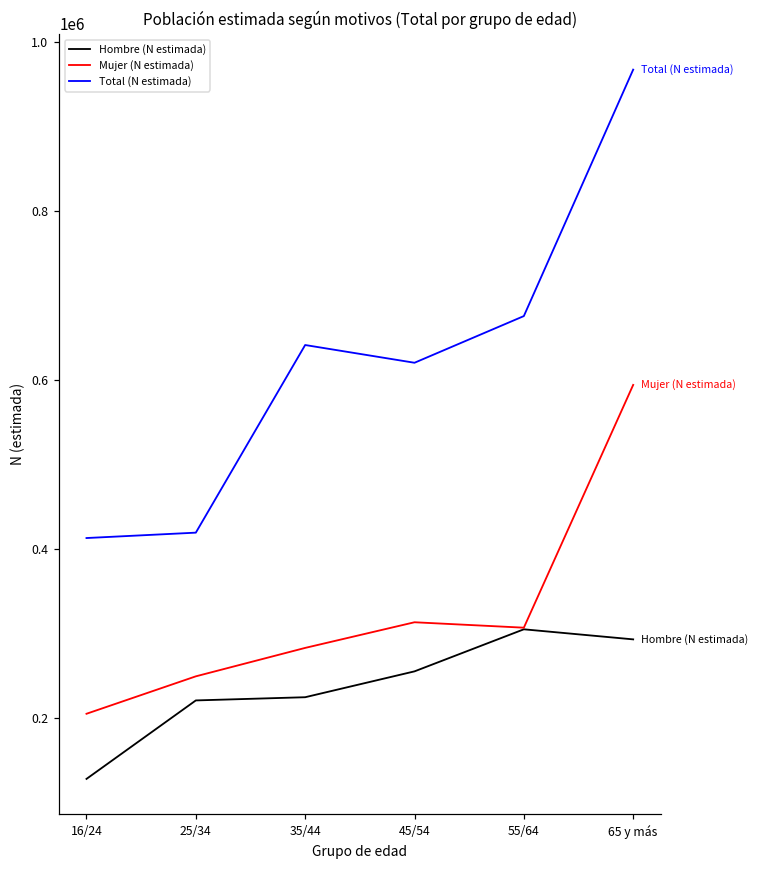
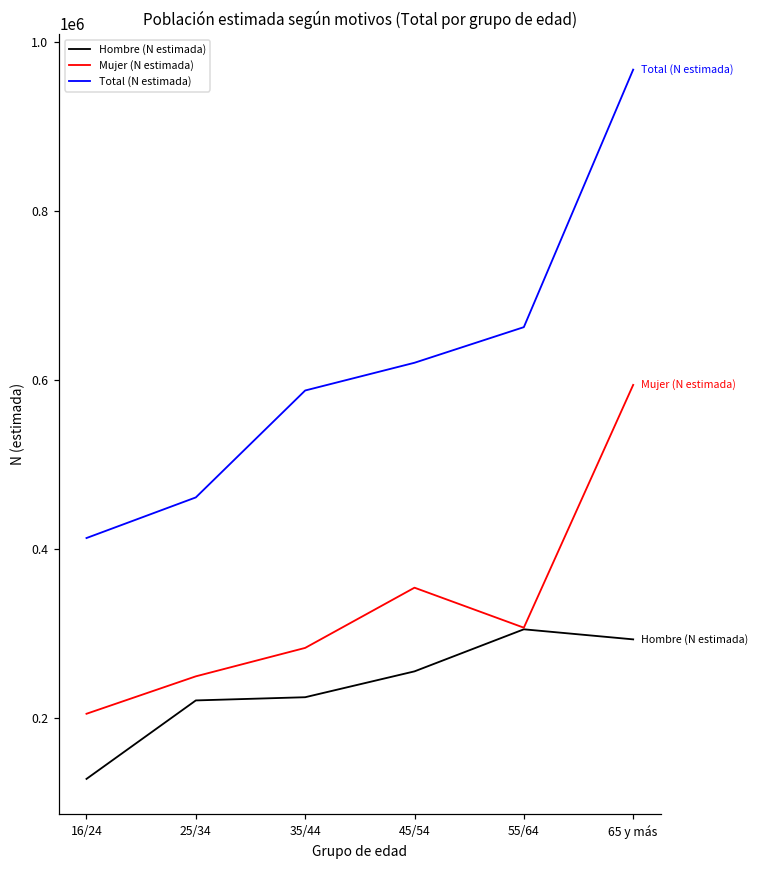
  {
    "Hombre (N estimada)": {
      "16/24": 130000,
      "25/34": 220000,
      "35/44": 220000,
      "45/54": 260000,
      "65 y más": 290000
    },
    "Mujer (N estimada)": {
      "16/24": 210000,
      "25/34": 250000,
      "35/44": 280000,
-     "45/54": 310000,
+     "45/54": 350000,
      "65 y más": 590000
    },
    "Total (N estimada)": {
      "16/24": 410000,
-     "25/34": 420000,
-     "35/44": 640000,
+     "25/34": 460000,
+     "35/44": 590000,
      "45/54": 620000,
-     "55/64": 680000,
+     "55/64": 660000,
      "65 y más": 970000
    }
  }
